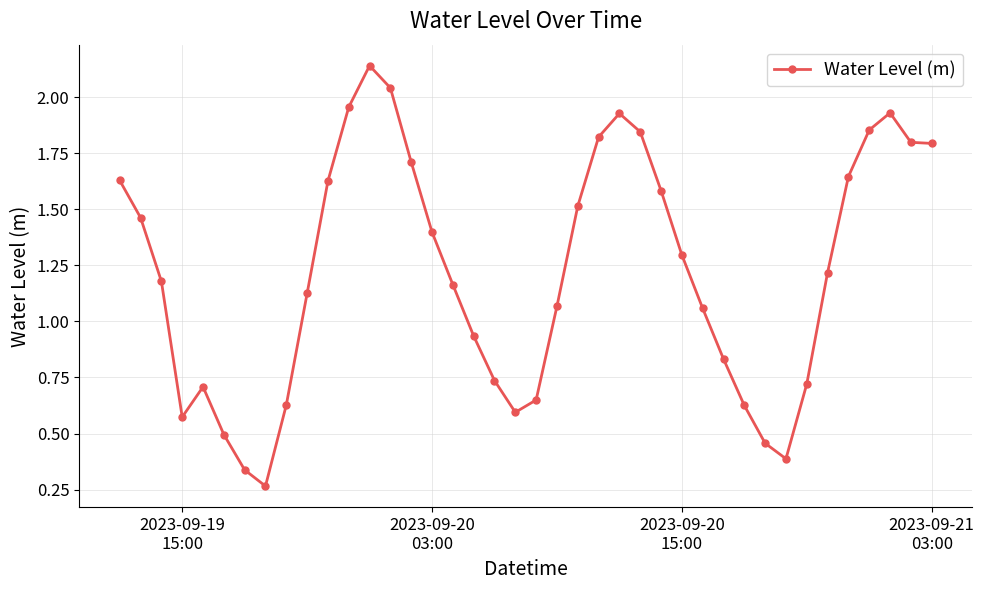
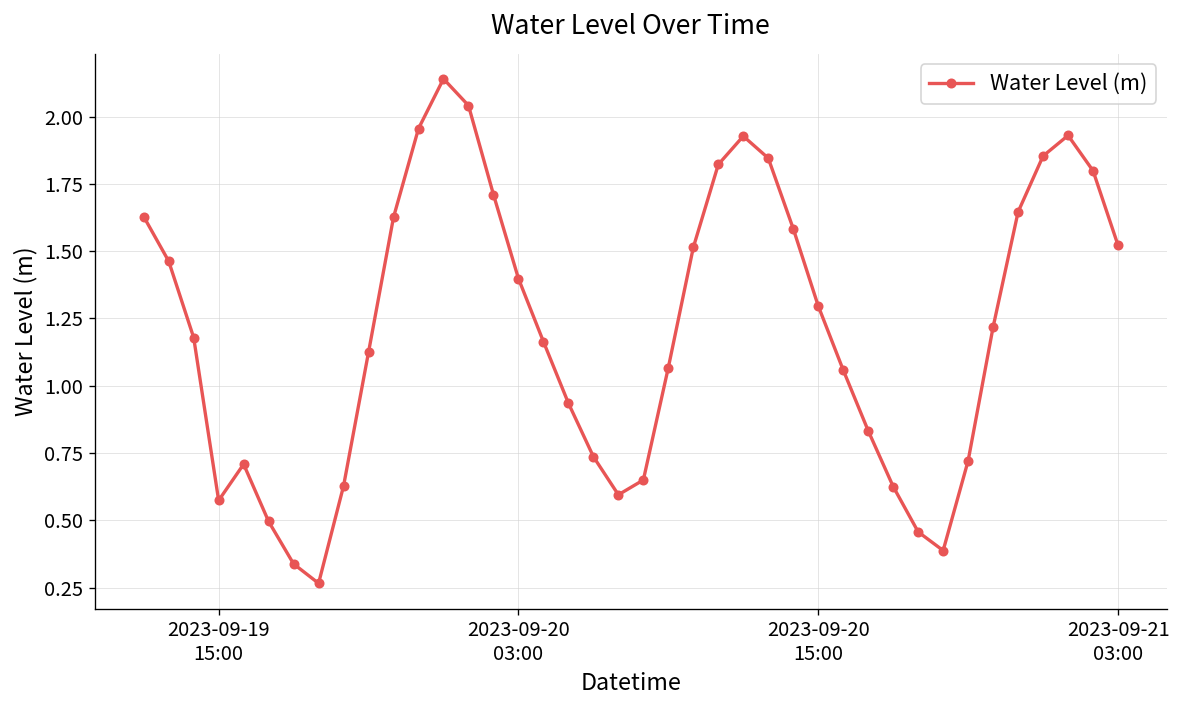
  {
    "2023-09-19 15:00": 0.57,
    "2023-09-20 03:00": 1.40,
    "2023-09-20 15:00": 1.30,
-   "2023-09-21 03:00": 1.79
+   "2023-09-21 03:00": 1.52
  }
